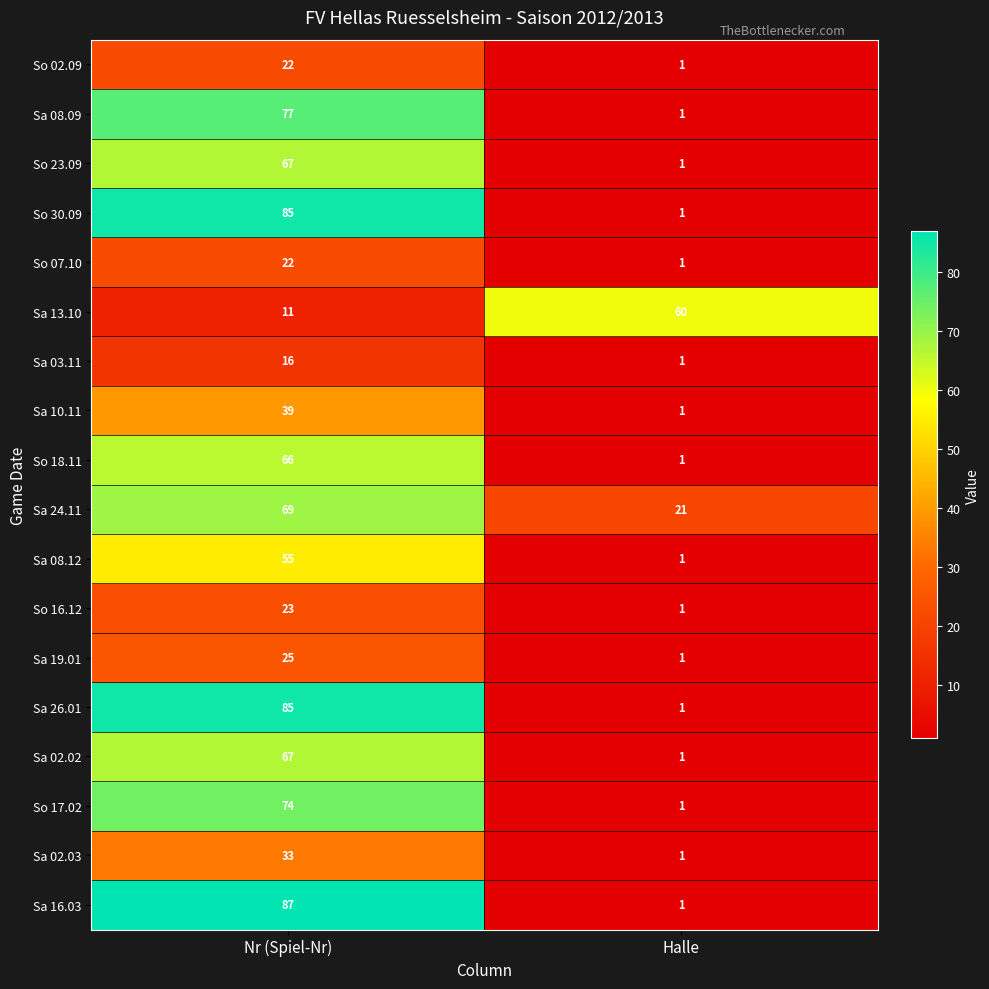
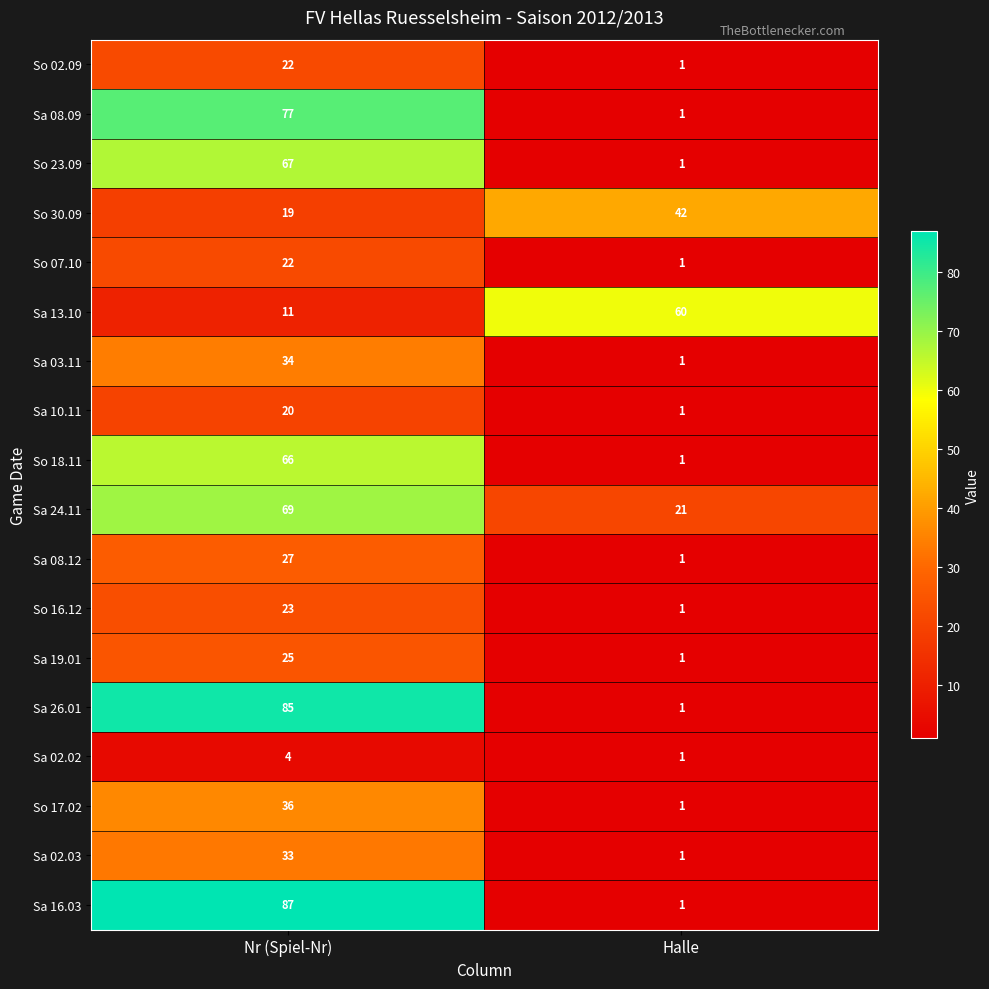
  {
    "So 02.09": {
      "Nr (Spiel-Nr)": 22,
      "Halle": 1
    },
    "Sa 08.09": {
      "Nr (Spiel-Nr)": 77,
      "Halle": 1
    },
    "So 23.09": {
      "Nr (Spiel-Nr)": 67,
      "Halle": 1
    },
    "So 30.09": {
-     "Nr (Spiel-Nr)": 85,
-     "Halle": 1
+     "Nr (Spiel-Nr)": 19,
+     "Halle": 42
    },
    "So 07.10": {
      "Nr (Spiel-Nr)": 22,
      "Halle": 1
    },
    "Sa 13.10": {
      "Nr (Spiel-Nr)": 11,
      "Halle": 60
    },
    "Sa 03.11": {
-     "Nr (Spiel-Nr)": 16,
+     "Nr (Spiel-Nr)": 34,
      "Halle": 1
    },
    "Sa 10.11": {
-     "Nr (Spiel-Nr)": 39,
+     "Nr (Spiel-Nr)": 20,
      "Halle": 1
    },
    "So 18.11": {
      "Nr (Spiel-Nr)": 66,
      "Halle": 1
    },
    "Sa 24.11": {
      "Nr (Spiel-Nr)": 69,
      "Halle": 21
    },
    "Sa 08.12": {
-     "Nr (Spiel-Nr)": 55,
+     "Nr (Spiel-Nr)": 27,
      "Halle": 1
    },
    "So 16.12": {
      "Nr (Spiel-Nr)": 23,
      "Halle": 1
    },
    "Sa 19.01": {
      "Nr (Spiel-Nr)": 25,
      "Halle": 1
    },
    "Sa 26.01": {
      "Nr (Spiel-Nr)": 85,
      "Halle": 1
    },
    "Sa 02.02": {
-     "Nr (Spiel-Nr)": 67,
+     "Nr (Spiel-Nr)": 4,
      "Halle": 1
    },
    "So 17.02": {
-     "Nr (Spiel-Nr)": 74,
+     "Nr (Spiel-Nr)": 36,
      "Halle": 1
    },
    "Sa 02.03": {
      "Nr (Spiel-Nr)": 33,
      "Halle": 1
    },
    "Sa 16.03": {
      "Nr (Spiel-Nr)": 87,
      "Halle": 1
    }
  }
